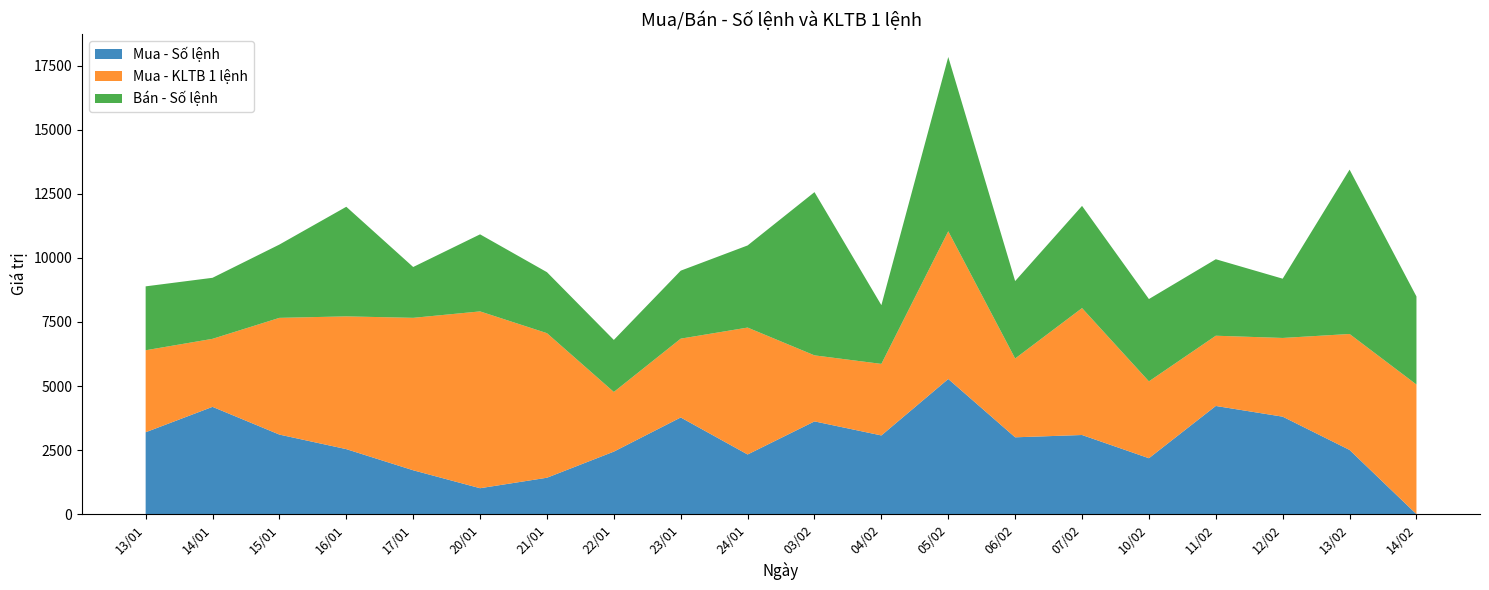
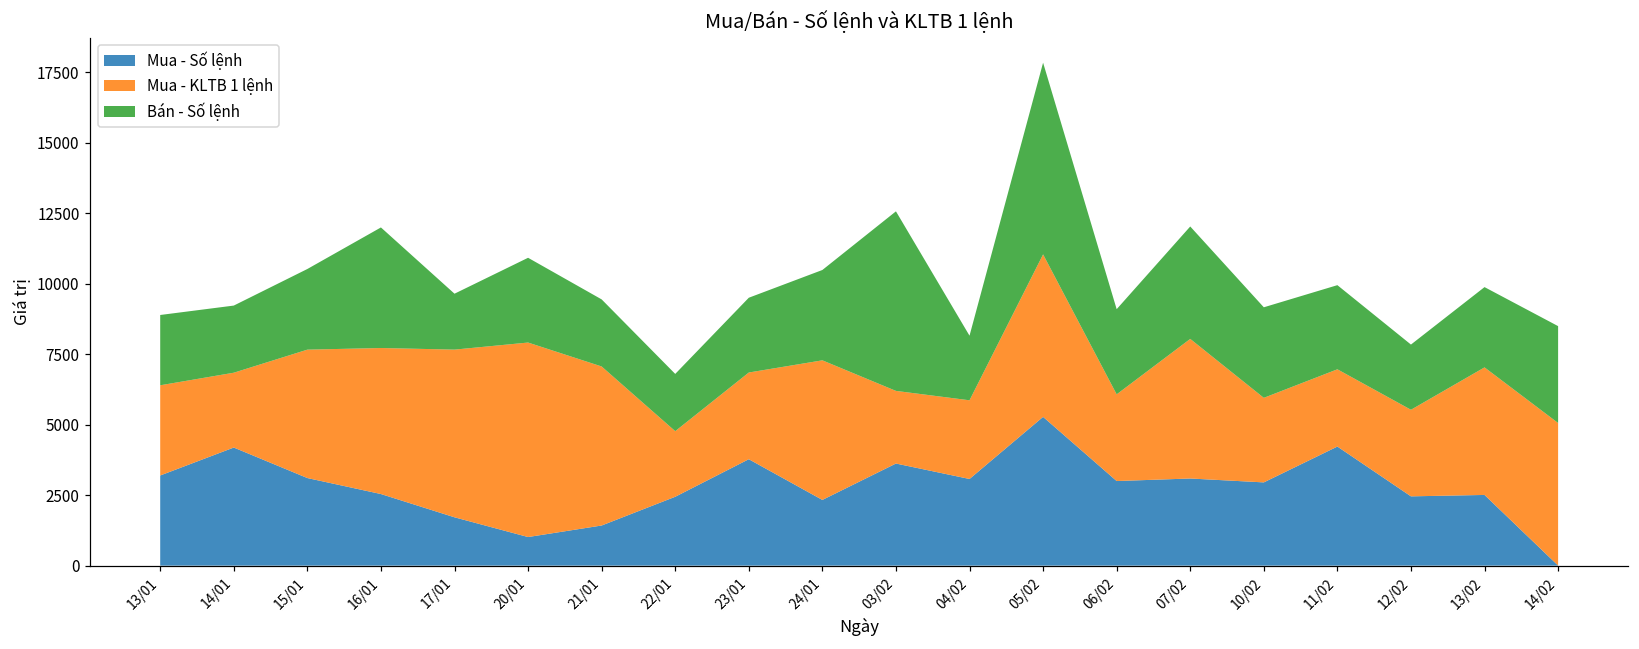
  {
    "Mua - Số lệnh": {
      "13/01": 3200,
      "14/01": 4200,
      "15/01": 3100,
      "16/01": 2500,
      "17/01": 1700,
      "20/01": 1000,
      "21/01": 1400,
      "22/01": 2400,
      "23/01": 3800,
      "24/01": 2300,
      "03/02": 3600,
      "04/02": 3100,
      "05/02": 5300,
      "06/02": 3000,
      "07/02": 3100,
-     "10/02": 2200,
+     "10/02": 3000,
      "11/02": 4200,
-     "12/02": 3800,
+     "12/02": 2500,
      "13/02": 2500
    },
    "Mua - KLTB 1 lệnh": {
      "13/01": 3200,
      "14/01": 2700,
      "15/01": 4600,
      "16/01": 5200,
      "17/01": 5900,
      "20/01": 6900,
      "21/01": 5600,
      "22/01": 2300,
      "23/01": 3100,
      "24/01": 5000,
      "03/02": 2600,
      "04/02": 2800,
      "05/02": 5800,
      "06/02": 3100,
      "07/02": 5000,
      "10/02": 3000,
      "11/02": 2700,
      "12/02": 3100,
      "13/02": 4500,
      "14/02": 5100
    },
    "Bán - Số lệnh": {
      "13/01": 2500,
      "14/01": 2400,
      "15/01": 2900,
      "16/01": 4300,
      "17/01": 2000,
      "20/01": 3000,
      "21/01": 2400,
      "22/01": 2000,
      "23/01": 2700,
      "24/01": 3200,
      "03/02": 6400,
      "04/02": 2300,
      "05/02": 6800,
      "06/02": 3000,
      "07/02": 4000,
      "10/02": 3200,
      "11/02": 3000,
      "12/02": 2300,
-     "13/02": 6400,
+     "13/02": 2800,
      "14/02": 3400
    }
  }
